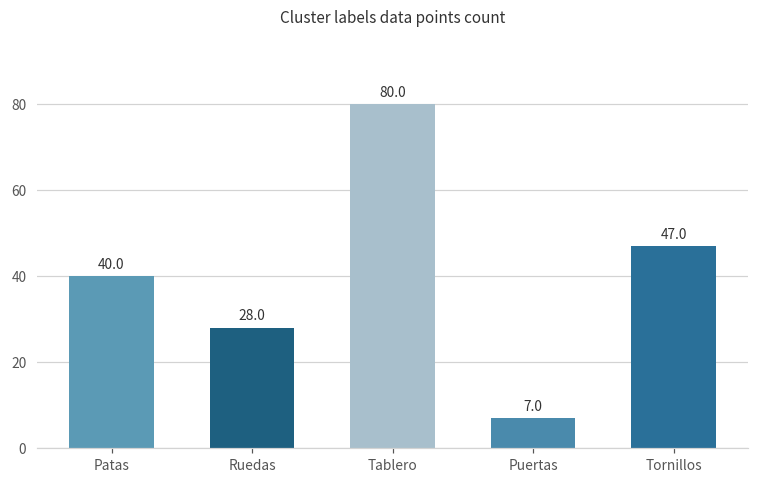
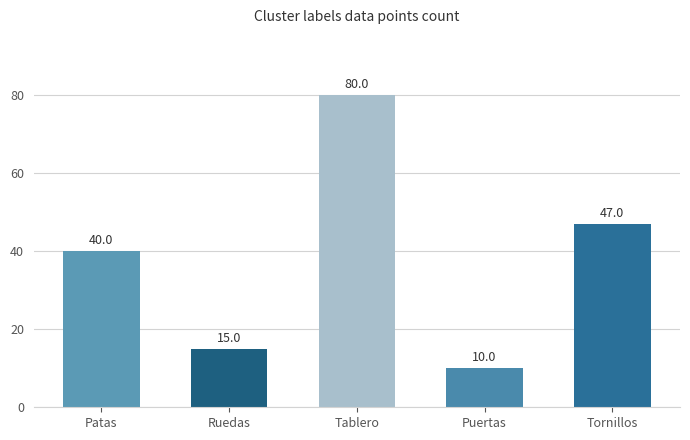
  {
    "Patas": 40.0,
-   "Ruedas": 28.0,
+   "Ruedas": 15.0,
    "Tablero": 80.0,
-   "Puertas": 7.0,
+   "Puertas": 10.0,
    "Tornillos": 47.0
  }
